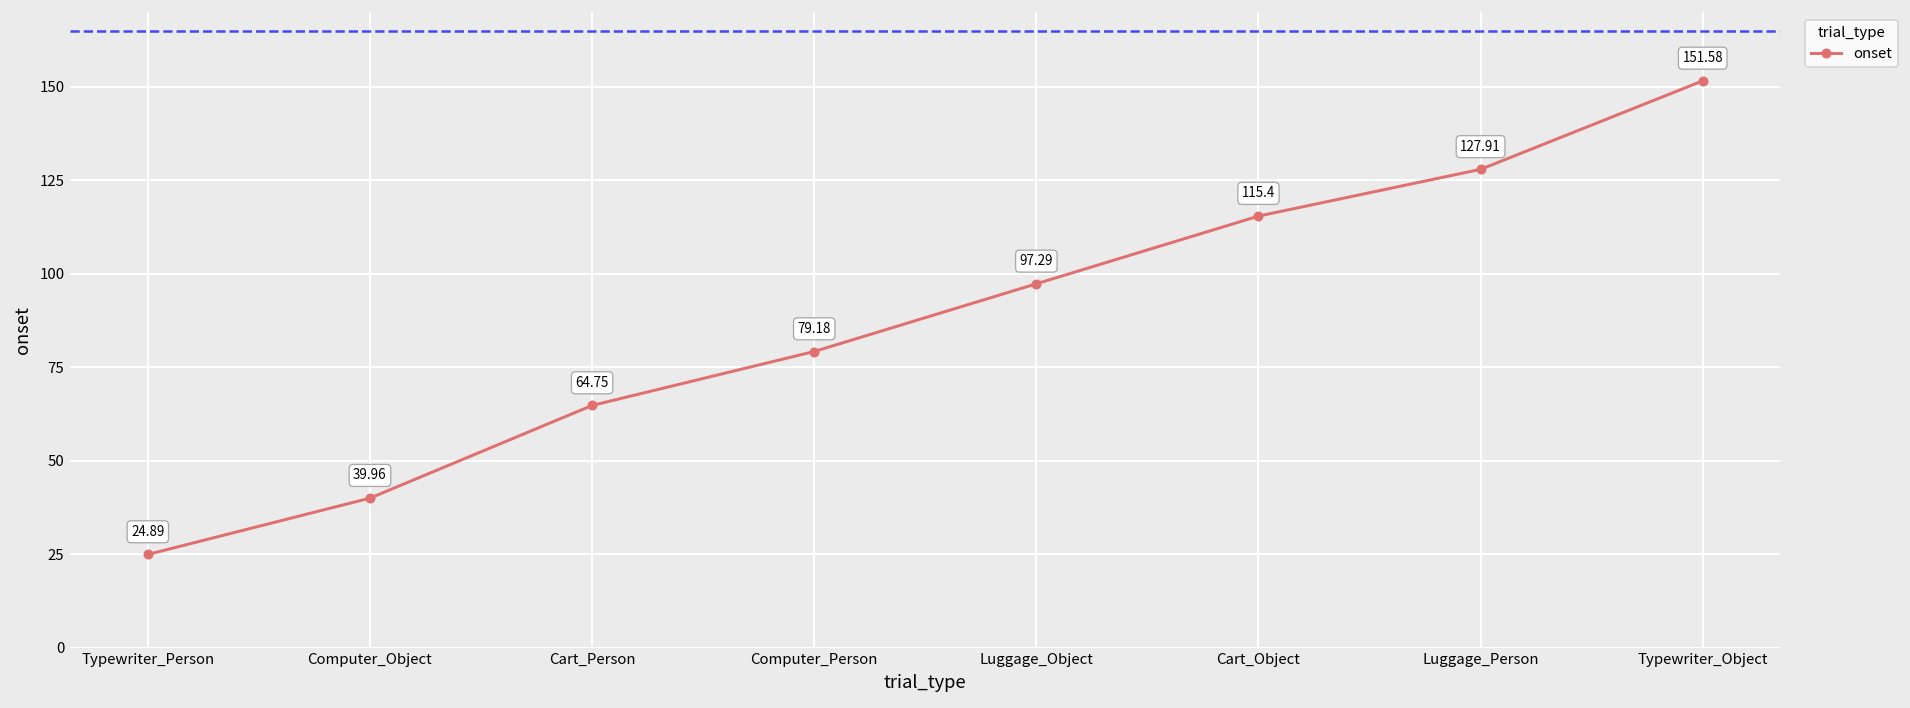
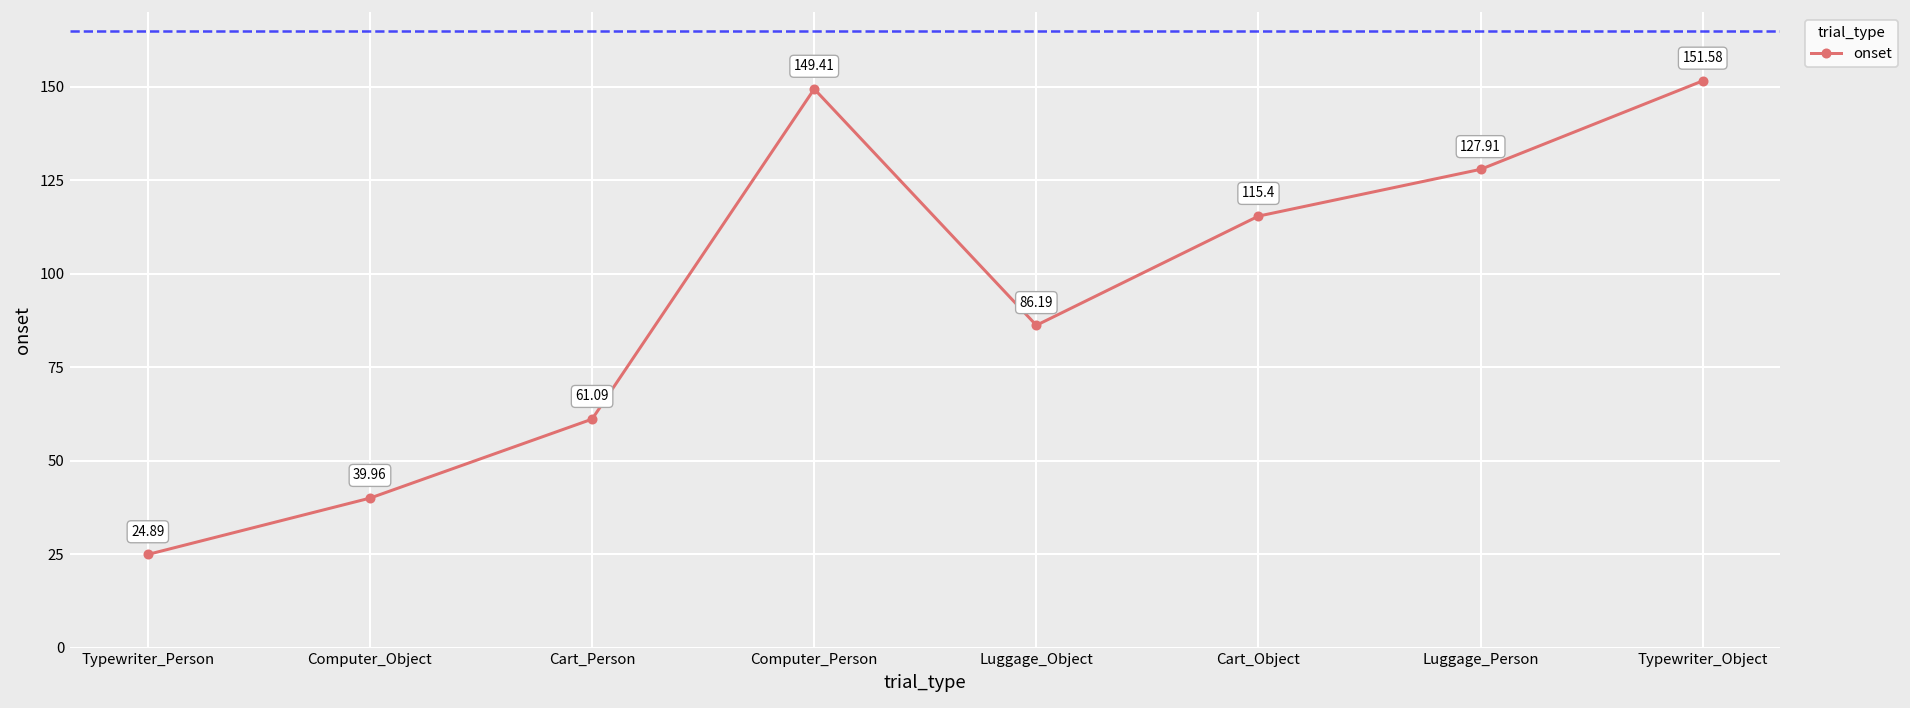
  {
-   "Cart_Person": 64.75,
-   "Computer_Person": 79.18,
-   "Luggage_Object": 97.29
+   "Cart_Person": 61.09,
+   "Computer_Person": 149.41,
+   "Luggage_Object": 86.19
  }
